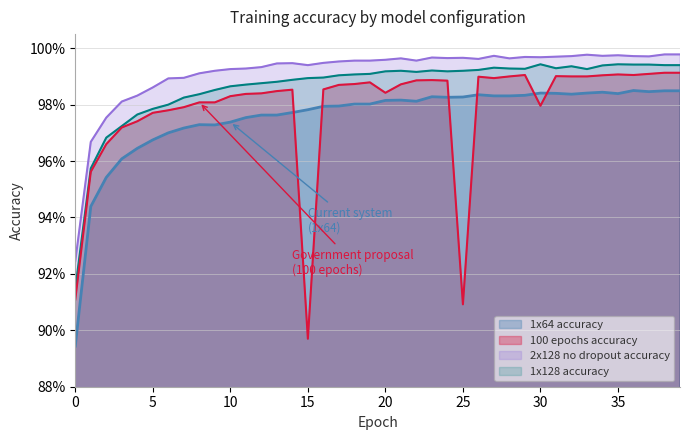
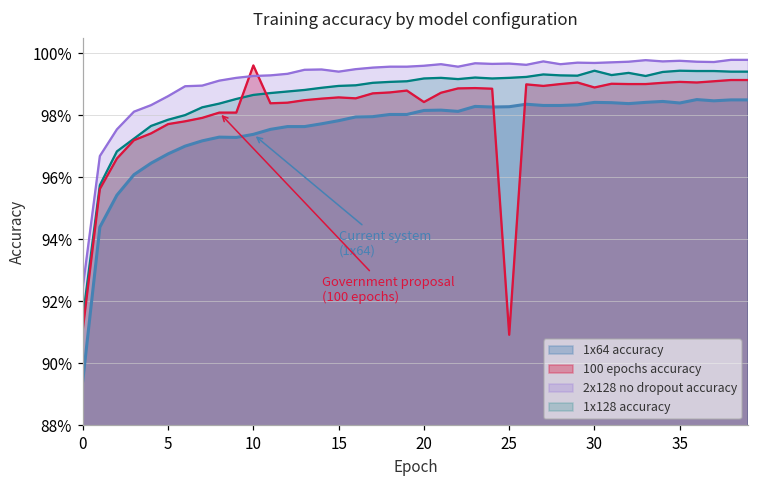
  {
    "100 epochs accuracy": {
      "0": "91.1%",
      "5": "97.7%",
-     "10": "98.3%",
-     "15": "89.7%",
+     "10": "99.6%",
+     "15": "98.6%",
      "20": "98.4%",
      "25": "90.9%",
-     "30": "98.0%",
+     "30": "98.9%",
      "35": "99.1%"
    }
  }
